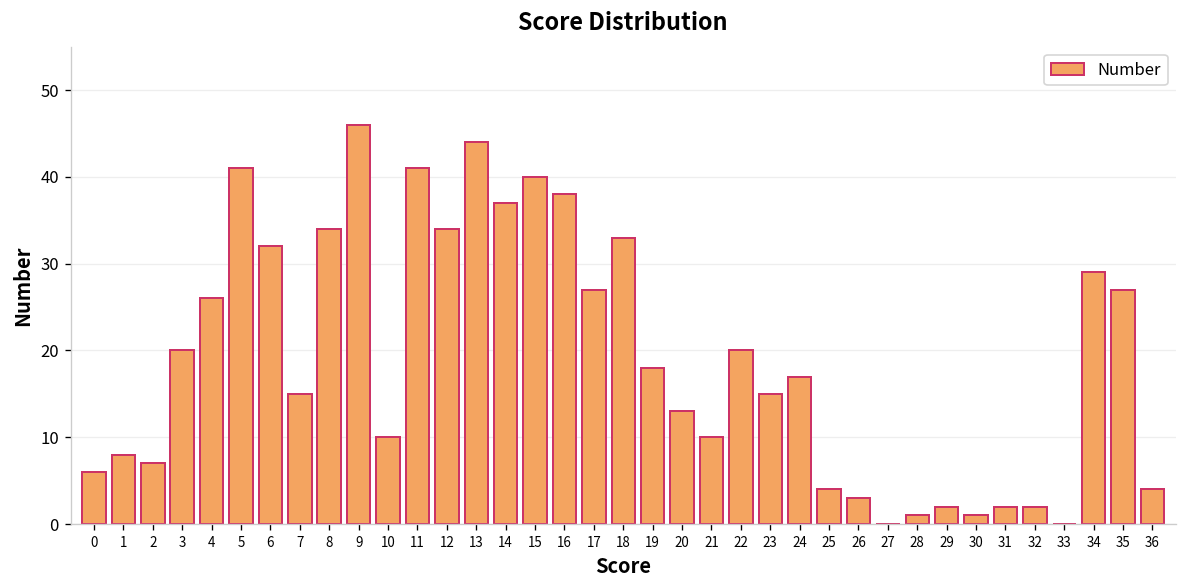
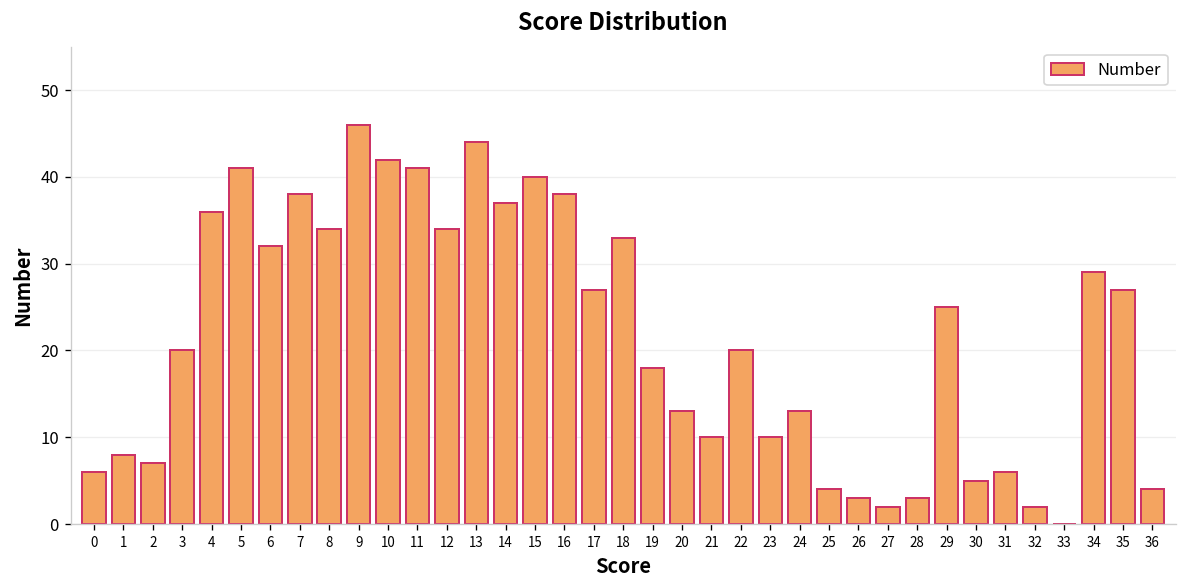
  {
    "0": 6,
    "1": 8,
    "2": 7,
    "3": 20,
-   "4": 26,
+   "4": 36,
    "5": 41,
    "6": 32,
-   "7": 15,
+   "7": 38,
    "8": 34,
    "9": 46,
-   "10": 10,
+   "10": 42,
    "11": 41,
    "12": 34,
    "13": 44,
    "14": 37,
    "15": 40,
    "16": 38,
    "17": 27,
    "18": 33,
    "19": 18,
    "20": 13,
    "21": 10,
    "22": 20,
-   "23": 15,
-   "24": 17,
+   "23": 10,
+   "24": 13,
    "25": 4,
    "26": 3,
-   "27": 0,
-   "28": 1,
-   "29": 2,
-   "30": 1,
-   "31": 2,
+   "27": 2,
+   "28": 3,
+   "29": 25,
+   "30": 5,
+   "31": 6,
    "32": 2,
    "33": 0,
    "34": 29,
    "35": 27,
    "36": 4
  }
